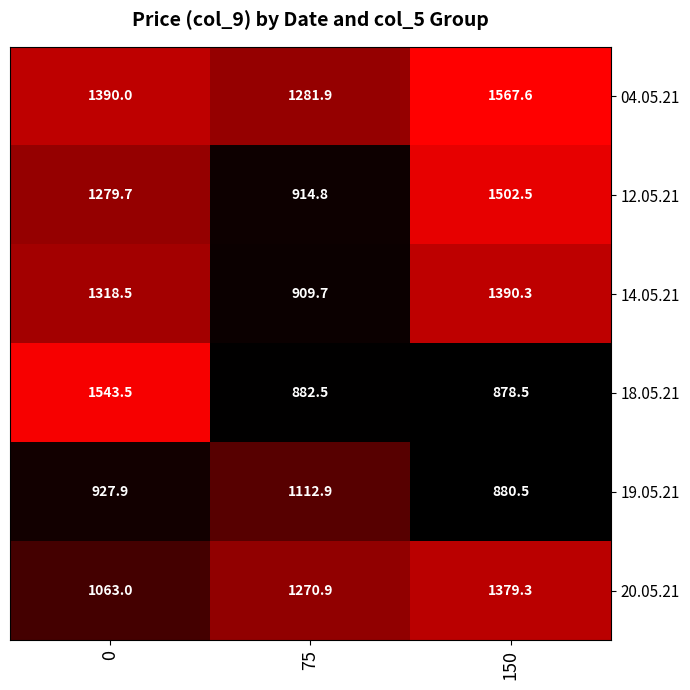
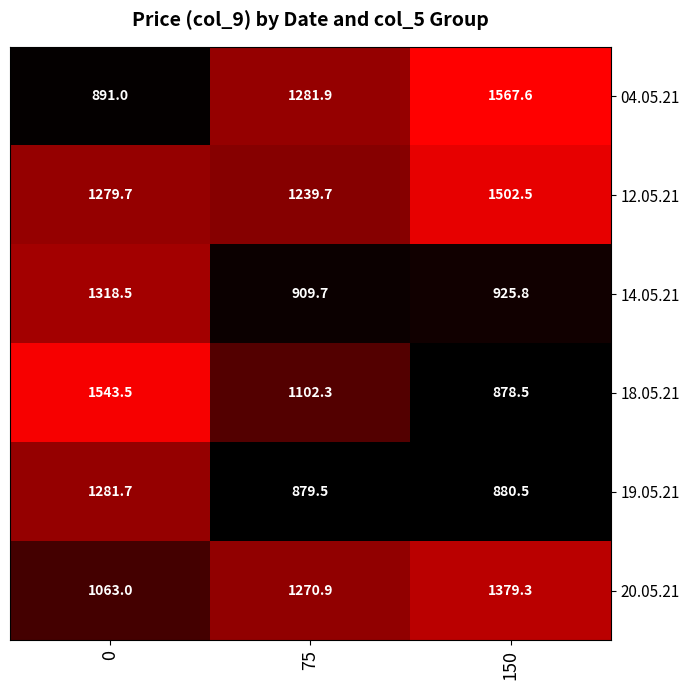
  {
    "04.05.21": {
-     "0": 1390.0,
+     "0": 891.0,
      "75": 1281.9,
      "150": 1567.6
    },
    "12.05.21": {
      "0": 1279.7,
-     "75": 914.8,
+     "75": 1239.7,
      "150": 1502.5
    },
    "14.05.21": {
      "0": 1318.5,
      "75": 909.7,
-     "150": 1390.3
+     "150": 925.8
    },
    "18.05.21": {
      "0": 1543.5,
-     "75": 882.5,
+     "75": 1102.3,
      "150": 878.5
    },
    "19.05.21": {
-     "0": 927.9,
-     "75": 1112.9,
+     "0": 1281.7,
+     "75": 879.5,
      "150": 880.5
    },
    "20.05.21": {
      "0": 1063.0,
      "75": 1270.9,
      "150": 1379.3
    }
  }
